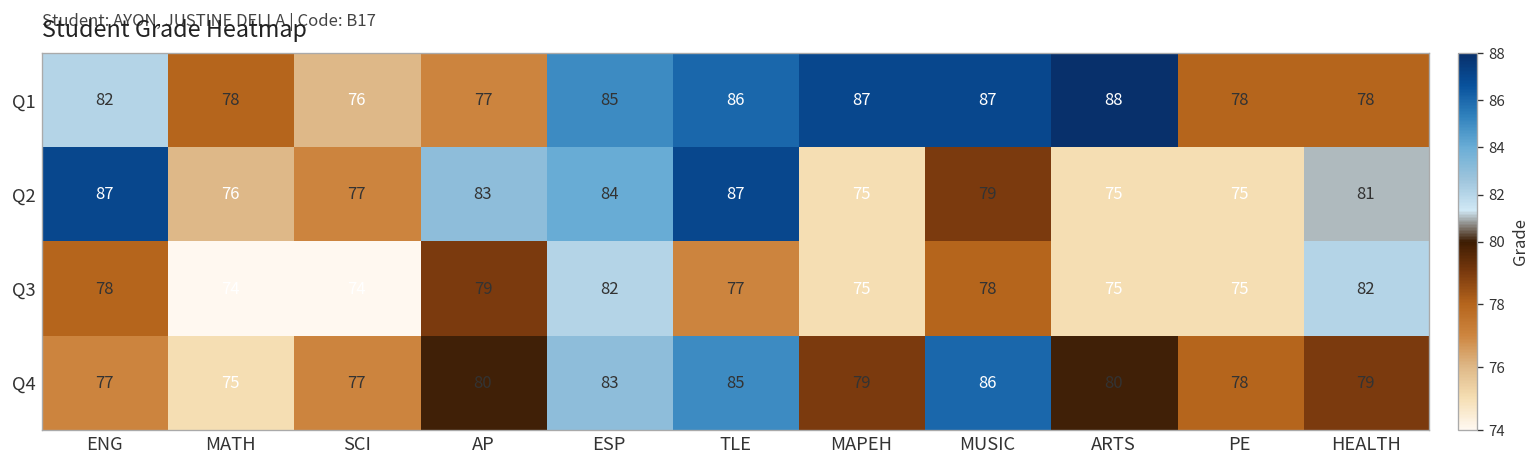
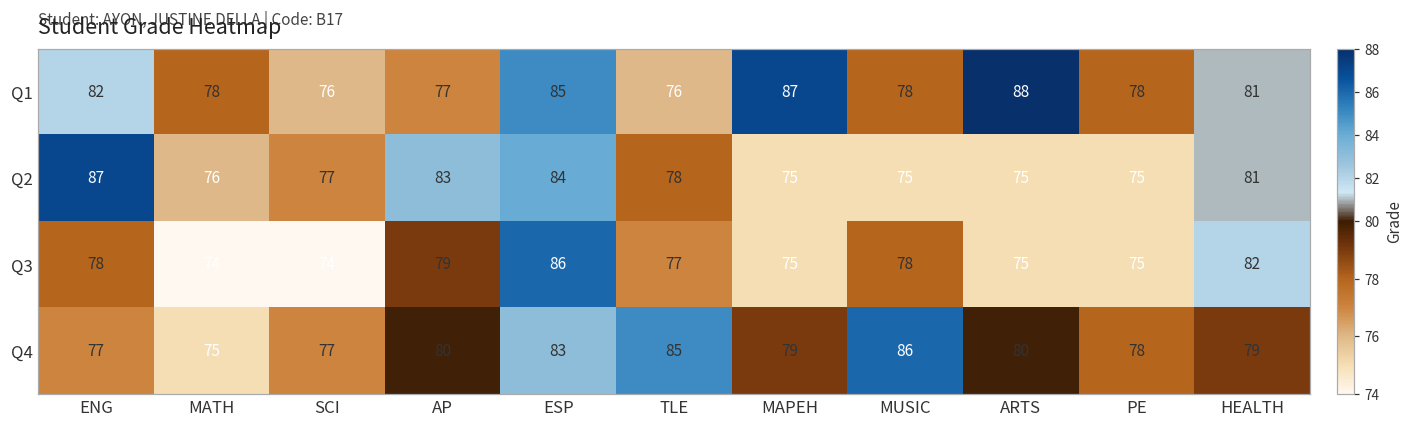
  {
    "Q1": {
      "ENG": 82,
      "MATH": 78,
      "SCI": 76,
      "AP": 77,
      "ESP": 85,
-     "TLE": 86,
+     "TLE": 76,
      "MAPEH": 87,
-     "MUSIC": 87,
+     "MUSIC": 78,
      "ARTS": 88,
      "PE": 78,
-     "HEALTH": 78
+     "HEALTH": 81
    },
    "Q2": {
      "ENG": 87,
      "MATH": 76,
      "SCI": 77,
      "AP": 83,
      "ESP": 84,
-     "TLE": 87,
+     "TLE": 78,
      "MAPEH": 75,
-     "MUSIC": 79,
+     "MUSIC": 75,
      "ARTS": 75,
      "PE": 75,
      "HEALTH": 81
    },
    "Q3": {
      "ENG": 78,
      "AP": 79,
-     "ESP": 82,
+     "ESP": 86,
      "TLE": 77,
      "MAPEH": 75,
      "MUSIC": 78,
      "ARTS": 75,
      "PE": 75,
      "HEALTH": 82
    },
    "Q4": {
      "ENG": 77,
      "MATH": 75,
      "SCI": 77,
      "ESP": 83,
      "TLE": 85,
      "MAPEH": 79,
      "MUSIC": 86,
      "PE": 78,
      "HEALTH": 79
    }
  }
